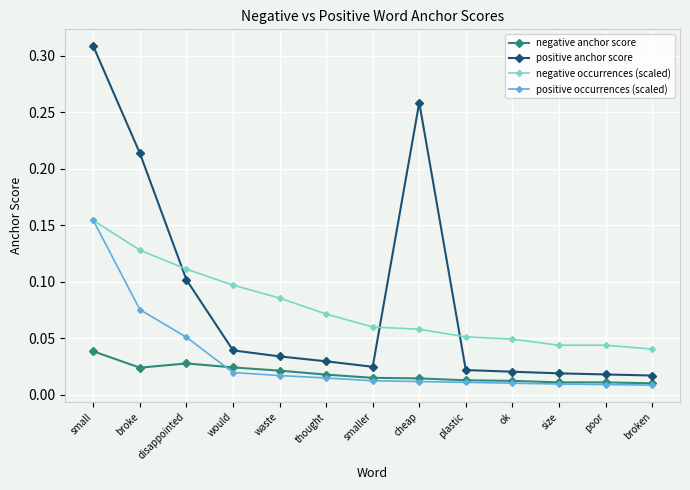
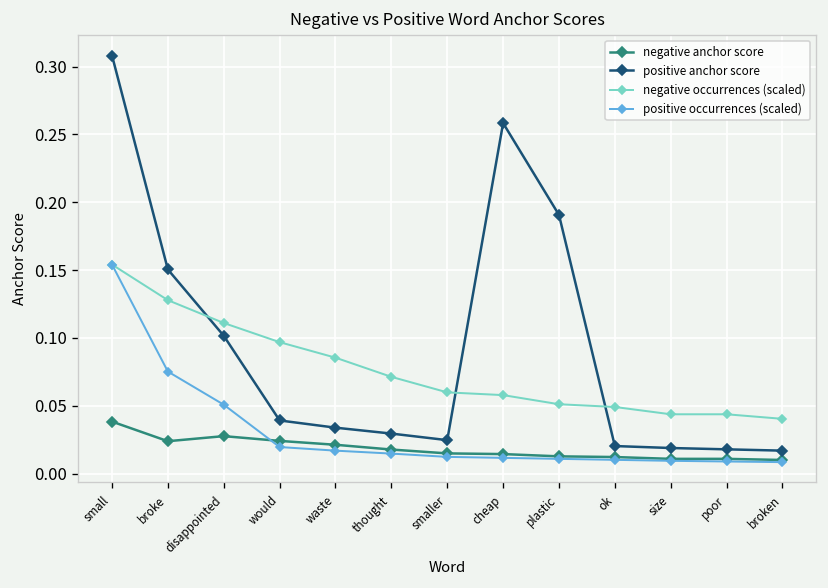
  {
    "negative anchor score": {
      "small": 0.038,
      "broke": 0.024,
      "disappointed": 0.028,
      "would": 0.024,
      "waste": 0.021,
      "thought": 0.018,
      "smaller": 0.015,
      "cheap": 0.014
    },
    "positive anchor score": {
      "small": 0.308,
-     "broke": 0.214,
+     "broke": 0.150,
      "disappointed": 0.102,
      "would": 0.039,
      "waste": 0.034,
      "thought": 0.030,
      "smaller": 0.025,
      "cheap": 0.258,
-     "plastic": 0.022,
+     "plastic": 0.191,
      "ok": 0.020,
      "size": 0.019,
      "poor": 0.018,
      "broken": 0.017
    }
  }
